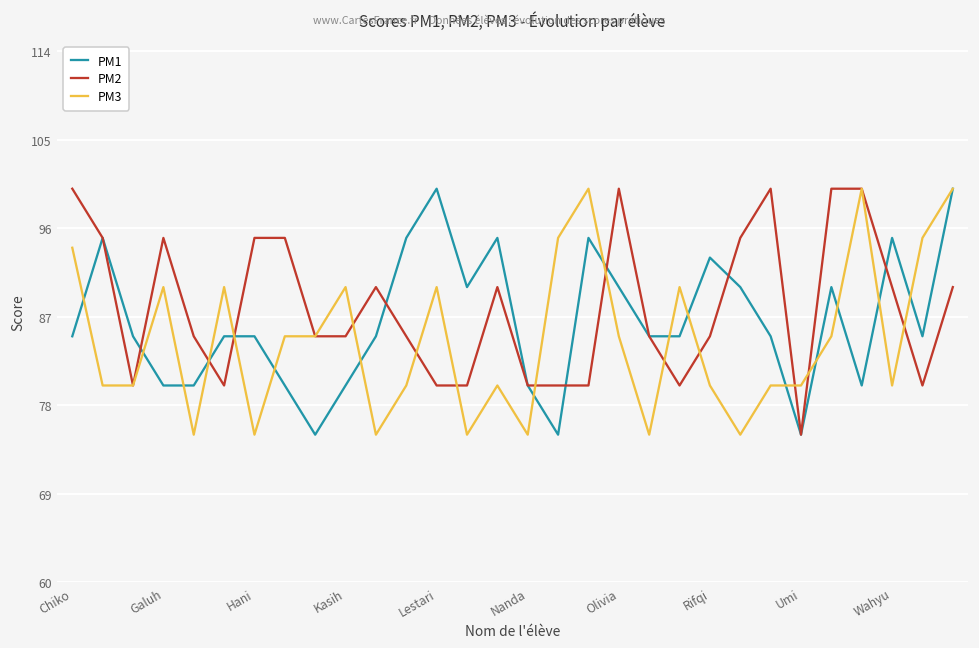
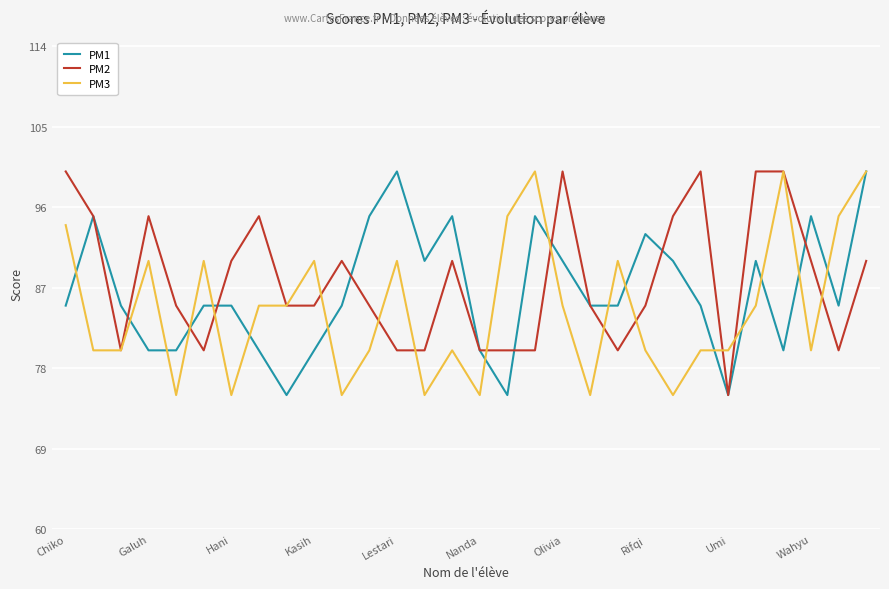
  {
    "PM1": {
      "Chiko": 85,
      "Galuh": 80,
      "Hani": 85,
      "Kasih": 80,
      "Lestari": 100,
      "Olivia": 90,
      "Rifqi": 93,
      "Wahyu": 95
    },
    "PM2": {
      "Chiko": 100,
      "Galuh": 95,
-     "Hani": 95,
+     "Hani": 90,
      "Kasih": 85,
      "Lestari": 80,
      "Olivia": 100,
      "Rifqi": 85,
      "Wahyu": 90
    },
    "PM3": {
      "Chiko": 94,
      "Galuh": 90,
      "Hani": 75,
      "Kasih": 90,
      "Lestari": 90,
      "Nanda": 75,
      "Olivia": 85,
      "Rifqi": 80,
      "Umi": 80,
      "Wahyu": 80
    }
  }
